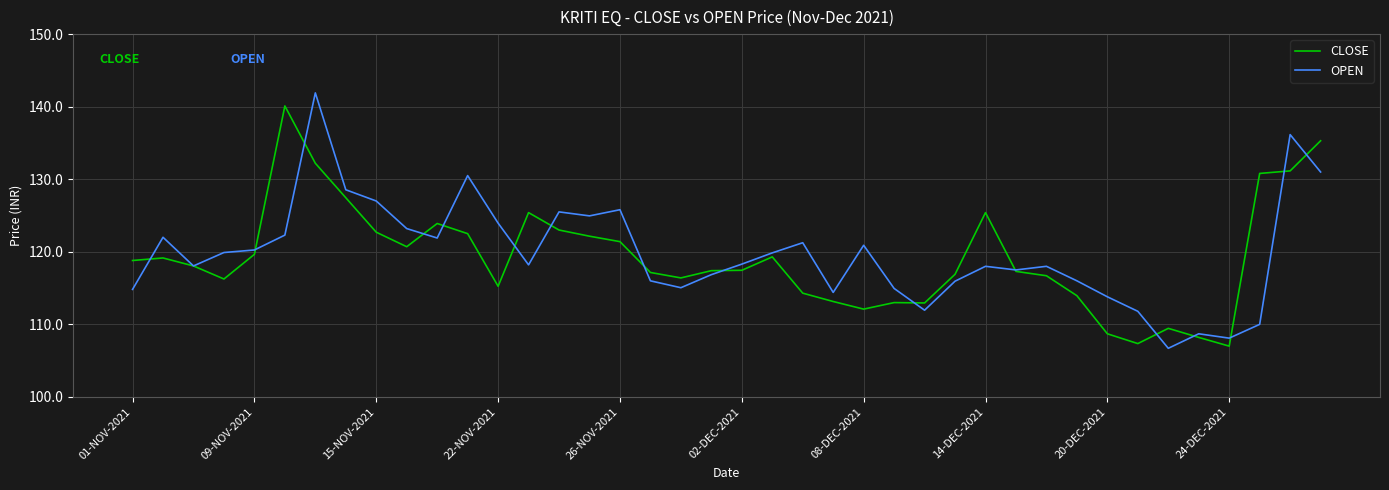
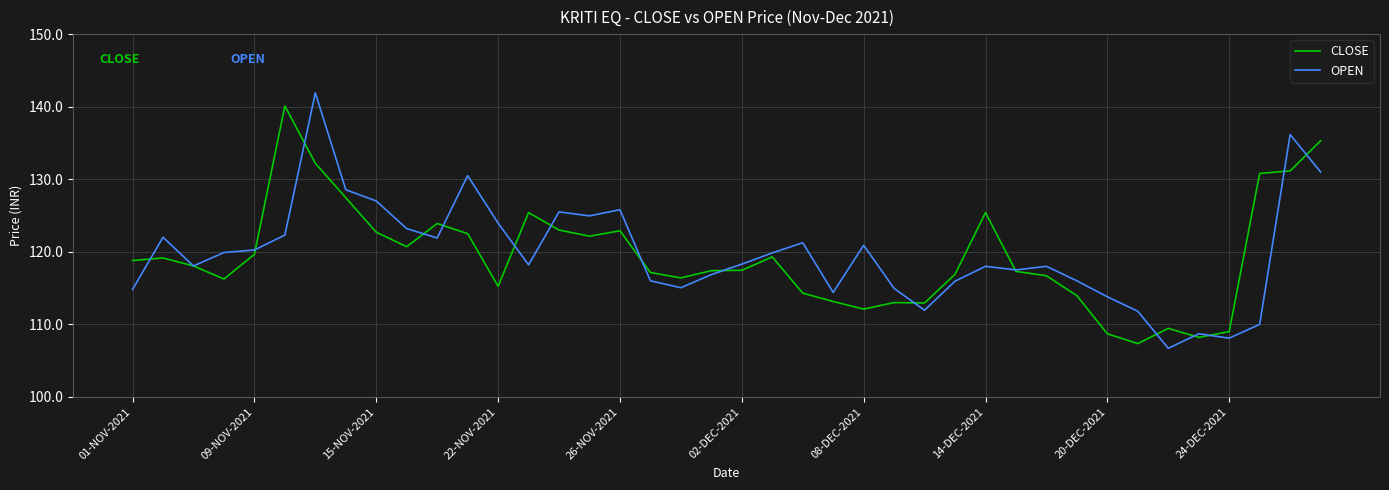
  {
    "CLOSE": {
      "01-NOV-2021": 119,
      "09-NOV-2021": 120,
      "15-NOV-2021": 123,
      "22-NOV-2021": 115,
-     "26-NOV-2021": 121,
+     "26-NOV-2021": 123,
      "02-DEC-2021": 117,
      "08-DEC-2021": 112,
      "14-DEC-2021": 125,
      "20-DEC-2021": 109,
-     "24-DEC-2021": 107
+     "24-DEC-2021": 109
    },
    "OPEN": {
      "01-NOV-2021": 115,
      "09-NOV-2021": 120,
      "15-NOV-2021": 127,
      "22-NOV-2021": 124,
      "26-NOV-2021": 126,
      "02-DEC-2021": 118,
      "08-DEC-2021": 121,
      "14-DEC-2021": 118,
      "20-DEC-2021": 114,
      "24-DEC-2021": 108
    }
  }
